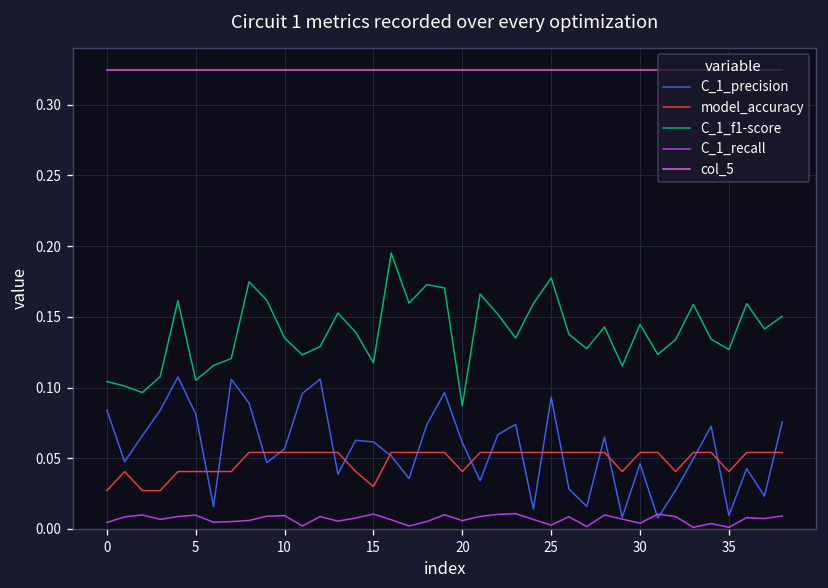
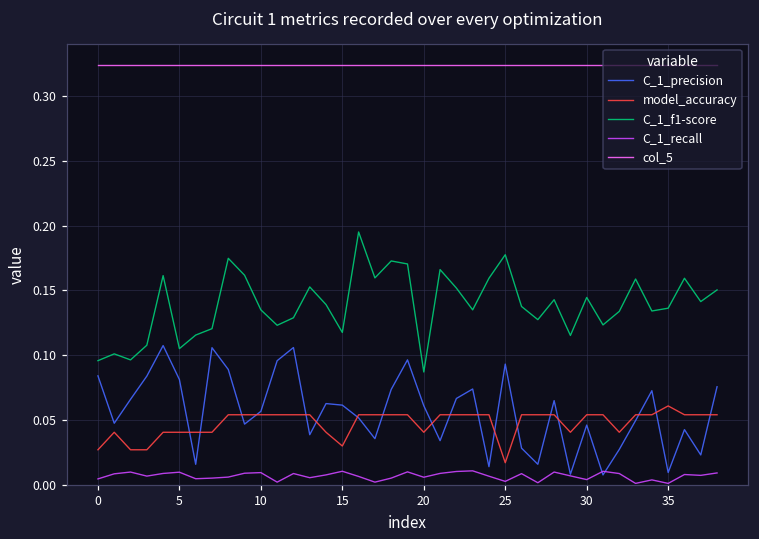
  {
    "C_1_precision": {
      "0": 0.084,
      "5": 0.081,
      "10": 0.057,
      "15": 0.061,
      "20": 0.061,
      "25": 0.093,
      "30": 0.046,
      "35": 0.010
    },
    "model_accuracy": {
      "0": 0.027,
      "5": 0.041,
      "10": 0.054,
      "15": 0.030,
      "20": 0.041,
-     "25": 0.054,
+     "25": 0.017,
      "30": 0.054,
-     "35": 0.041
+     "35": 0.061
    },
    "C_1_f1-score": {
-     "0": 0.104,
+     "0": 0.096,
      "5": 0.105,
      "10": 0.135,
      "15": 0.118,
      "20": 0.087,
      "25": 0.178,
      "30": 0.145,
-     "35": 0.127
+     "35": 0.136
    },
    "C_1_recall": {
      "0": 0.005,
      "5": 0.010,
      "10": 0.009,
      "15": 0.010,
      "20": 0.006,
      "25": 0.003,
      "30": 0.004,
      "35": 0.001
    },
    "col_5": {
      "0": 0.324,
      "5": 0.324,
      "10": 0.324,
      "15": 0.324,
      "20": 0.324,
      "25": 0.324,
      "30": 0.324
    }
  }
